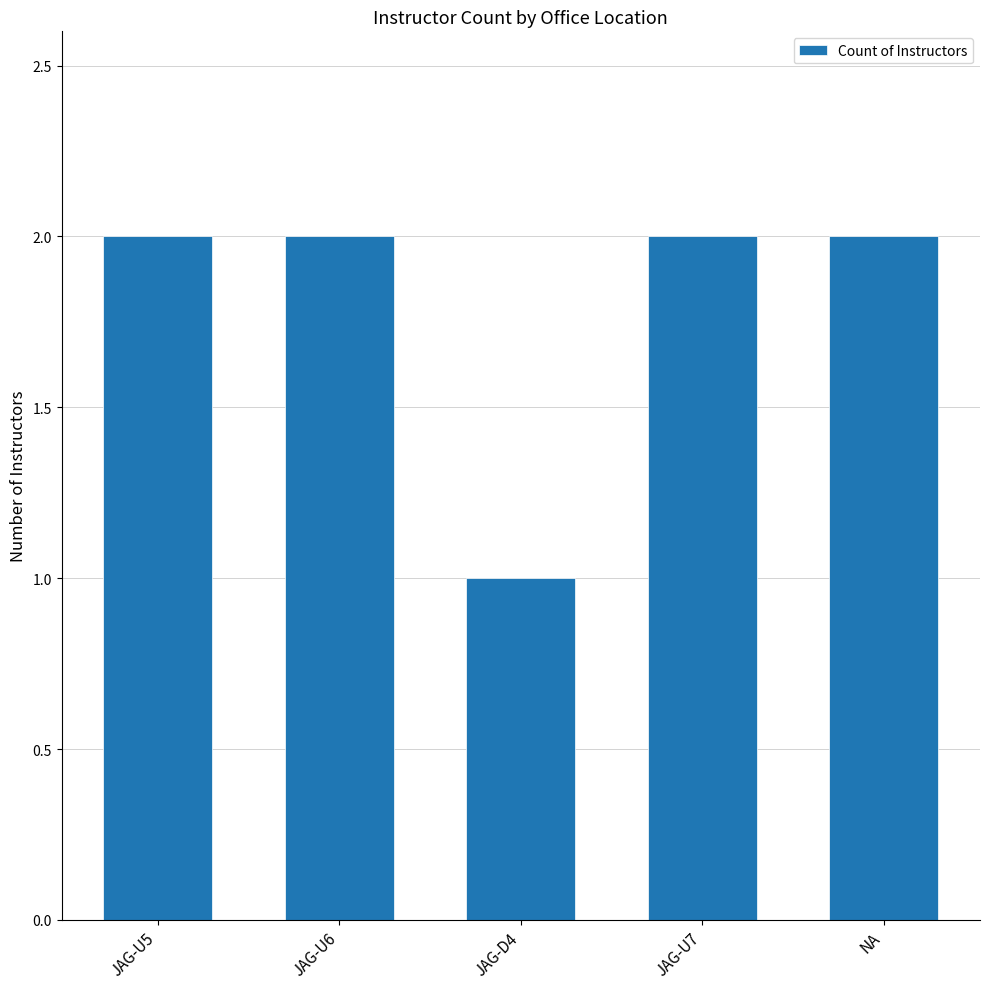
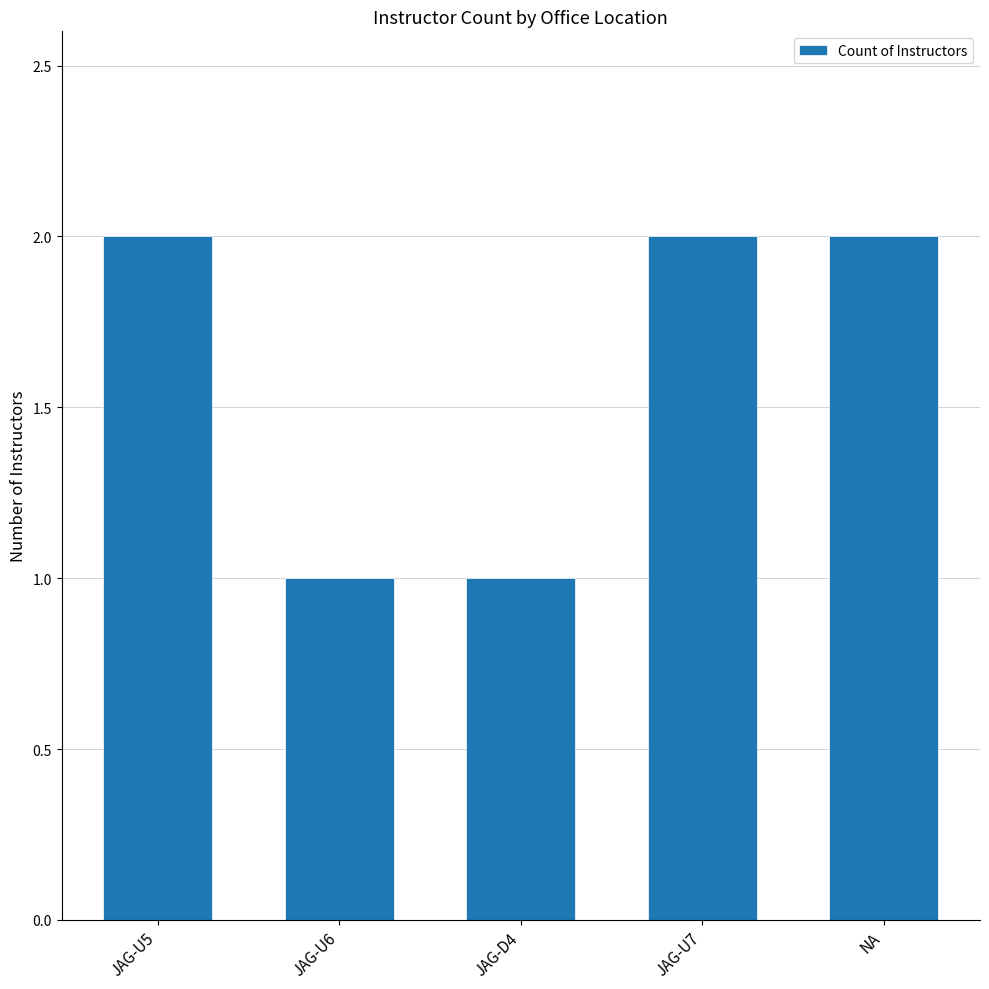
  {
    "JAG-U5": 2,
-   "JAG-U6": 2,
+   "JAG-U6": 1,
    "JAG-D4": 1,
    "JAG-U7": 2,
    "NA": 2
  }
